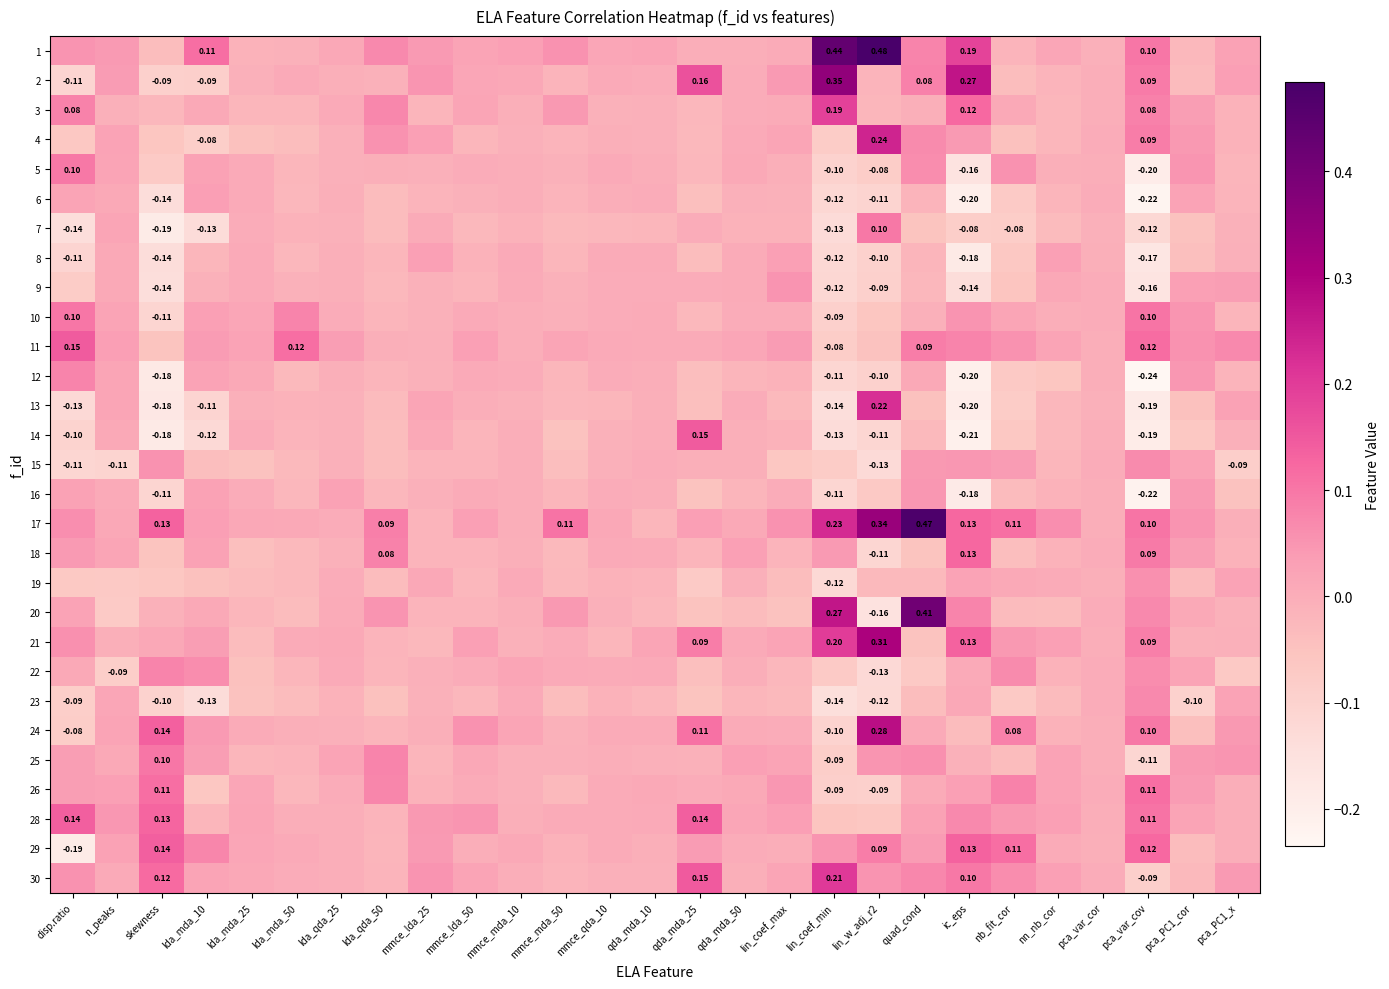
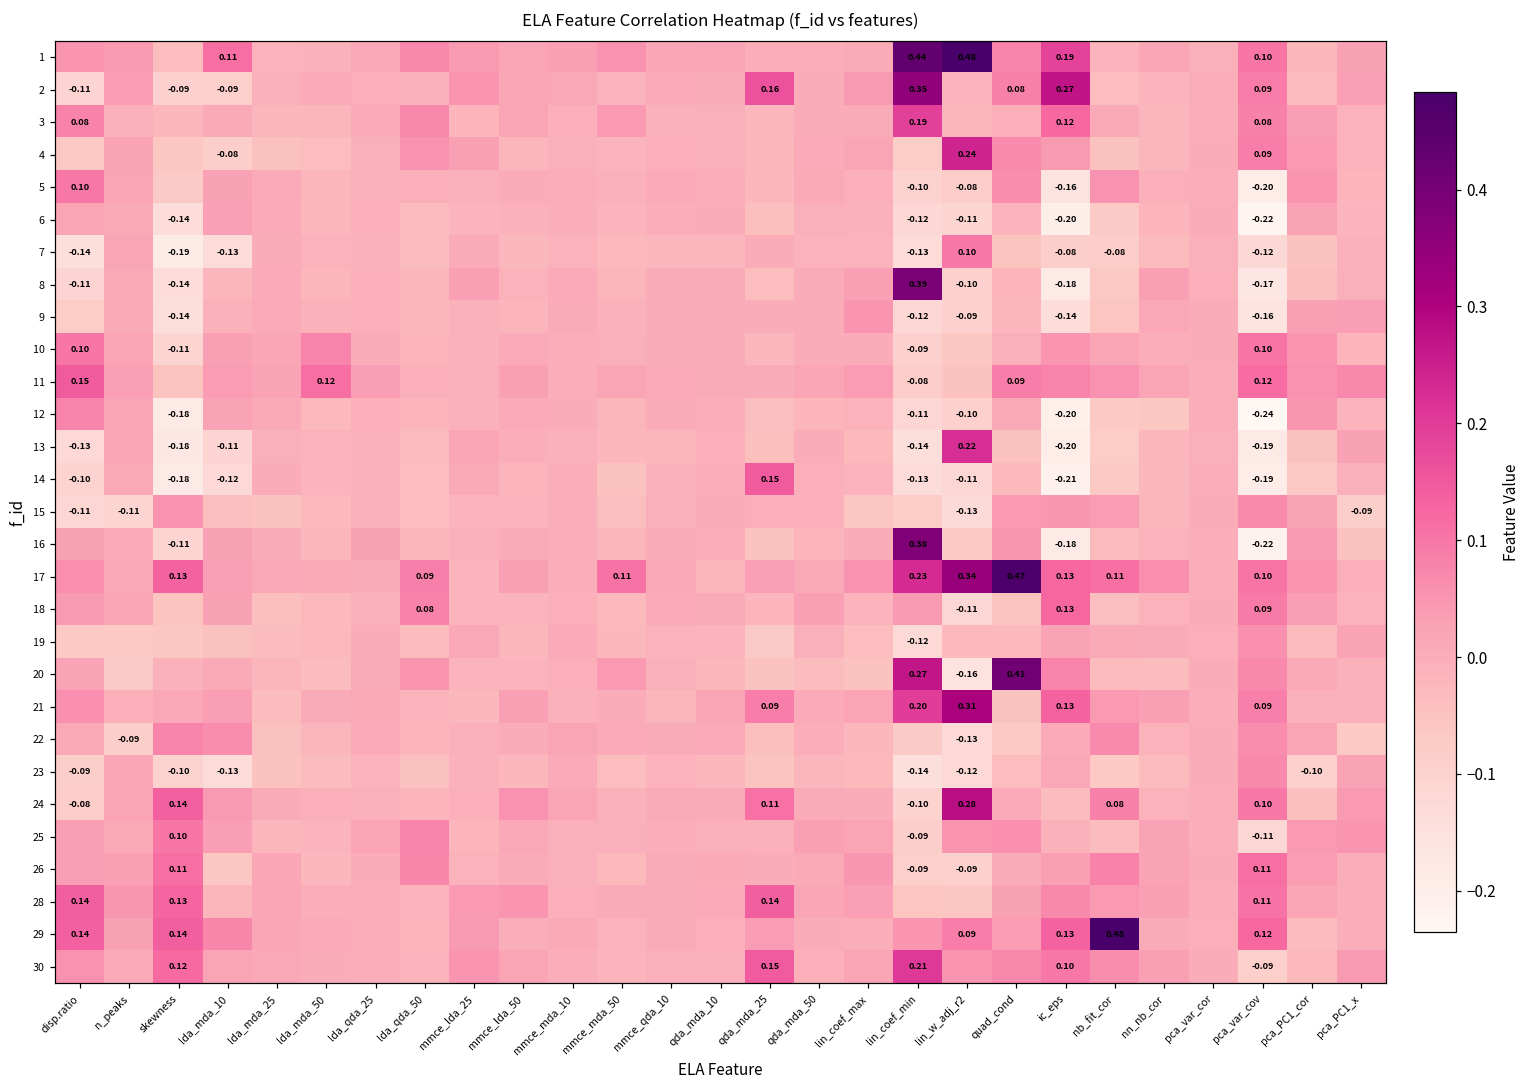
  {
    "1": {
      "lda_mda_10": 0.11,
      "lin_coef_min": 0.44,
      "lin_w_adj_r2": 0.48,
      "ic_eps": 0.19,
      "pca_var_cov": 0.10
    },
    "2": {
      "disp.ratio": -0.11,
      "skewness": -0.09,
      "lda_mda_10": -0.09,
      "qda_mda_25": 0.16,
      "lin_coef_min": 0.35,
      "quad_cond": 0.08,
      "ic_eps": 0.27,
      "pca_var_cov": 0.09
    },
    "3": {
      "disp.ratio": 0.08,
      "lin_coef_min": 0.19,
      "ic_eps": 0.12,
      "pca_var_cov": 0.08
    },
    "4": {
      "lda_mda_10": -0.08,
      "lin_w_adj_r2": 0.24,
      "pca_var_cov": 0.09
    },
    "5": {
      "disp.ratio": 0.10,
      "lin_coef_min": -0.10,
      "lin_w_adj_r2": -0.08,
      "ic_eps": -0.16,
      "pca_var_cov": -0.20
    },
    "6": {
      "skewness": -0.14,
      "lin_coef_min": -0.12,
      "lin_w_adj_r2": -0.11,
      "ic_eps": -0.20,
      "pca_var_cov": -0.22
    },
    "7": {
      "disp.ratio": -0.14,
      "skewness": -0.19,
      "lda_mda_10": -0.13,
      "lin_coef_min": -0.13,
      "lin_w_adj_r2": 0.10,
      "ic_eps": -0.08,
      "nb_fit_cor": -0.08,
      "pca_var_cov": -0.12
    },
    "8": {
      "disp.ratio": -0.11,
      "skewness": -0.14,
-     "lin_coef_min": -0.12,
+     "lin_coef_min": 0.39,
      "lin_w_adj_r2": -0.10,
      "ic_eps": -0.18,
      "pca_var_cov": -0.17
    },
    "9": {
      "skewness": -0.14,
      "lin_coef_min": -0.12,
      "lin_w_adj_r2": -0.09,
      "ic_eps": -0.14,
      "pca_var_cov": -0.16
    },
    "10": {
      "disp.ratio": 0.10,
      "skewness": -0.11,
      "lin_coef_min": -0.09,
      "pca_var_cov": 0.10
    },
    "11": {
      "disp.ratio": 0.15,
      "lda_mda_50": 0.12,
      "lin_coef_min": -0.08,
      "quad_cond": 0.09,
      "pca_var_cov": 0.12
    },
    "12": {
      "skewness": -0.18,
      "lin_coef_min": -0.11,
      "lin_w_adj_r2": -0.10,
      "ic_eps": -0.20,
      "pca_var_cov": -0.24
    },
    "13": {
      "disp.ratio": -0.13,
      "skewness": -0.18,
      "lda_mda_10": -0.11,
      "lin_coef_min": -0.14,
      "lin_w_adj_r2": 0.22,
      "ic_eps": -0.20,
      "pca_var_cov": -0.19
    },
    "14": {
      "disp.ratio": -0.10,
      "skewness": -0.18,
      "lda_mda_10": -0.12,
      "qda_mda_25": 0.15,
      "lin_coef_min": -0.13,
      "lin_w_adj_r2": -0.11,
      "ic_eps": -0.21,
      "pca_var_cov": -0.19
    },
    "15": {
      "disp.ratio": -0.11,
      "n_peaks": -0.11,
      "lin_w_adj_r2": -0.13,
      "pca_PC1_x": -0.09
    },
    "16": {
      "skewness": -0.11,
-     "lin_coef_min": -0.11,
+     "lin_coef_min": 0.38,
      "ic_eps": -0.18,
      "pca_var_cov": -0.22
    },
    "17": {
      "skewness": 0.13,
      "lda_qda_50": 0.09,
      "mmce_mda_50": 0.11,
      "lin_coef_min": 0.23,
      "lin_w_adj_r2": 0.34,
      "quad_cond": 0.47,
      "ic_eps": 0.13,
      "nb_fit_cor": 0.11,
      "pca_var_cov": 0.10
    },
    "18": {
      "lda_qda_50": 0.08,
      "lin_w_adj_r2": -0.11,
      "ic_eps": 0.13,
      "pca_var_cov": 0.09
    },
    "19": {
      "lin_coef_min": -0.12
    },
    "20": {
      "lin_coef_min": 0.27,
      "lin_w_adj_r2": -0.16,
      "quad_cond": 0.41
    },
    "21": {
      "qda_mda_25": 0.09,
      "lin_coef_min": 0.20,
      "lin_w_adj_r2": 0.31,
      "ic_eps": 0.13,
      "pca_var_cov": 0.09
    },
    "22": {
      "n_peaks": -0.09,
      "lin_w_adj_r2": -0.13
    },
    "23": {
      "disp.ratio": -0.09,
      "skewness": -0.10,
      "lda_mda_10": -0.13,
      "lin_coef_min": -0.14,
      "lin_w_adj_r2": -0.12,
      "pca_PC1_cor": -0.10
    },
    "24": {
      "disp.ratio": -0.08,
      "skewness": 0.14,
      "qda_mda_25": 0.11,
      "lin_coef_min": -0.10,
      "lin_w_adj_r2": 0.28,
      "nb_fit_cor": 0.08,
      "pca_var_cov": 0.10
    },
    "25": {
      "skewness": 0.10,
      "lin_coef_min": -0.09,
      "pca_var_cov": -0.11
    },
    "26": {
      "skewness": 0.11,
      "lin_coef_min": -0.09,
      "lin_w_adj_r2": -0.09,
      "pca_var_cov": 0.11
    },
    "28": {
      "disp.ratio": 0.14,
      "skewness": 0.13,
      "qda_mda_25": 0.14,
      "pca_var_cov": 0.11
    },
    "29": {
-     "disp.ratio": -0.19,
+     "disp.ratio": 0.14,
      "skewness": 0.14,
      "lin_w_adj_r2": 0.09,
      "ic_eps": 0.13,
-     "nb_fit_cor": 0.11,
+     "nb_fit_cor": 0.48,
      "pca_var_cov": 0.12
    },
    "30": {
      "skewness": 0.12,
      "qda_mda_25": 0.15,
      "lin_coef_min": 0.21,
      "ic_eps": 0.10,
      "pca_var_cov": -0.09
    }
  }
